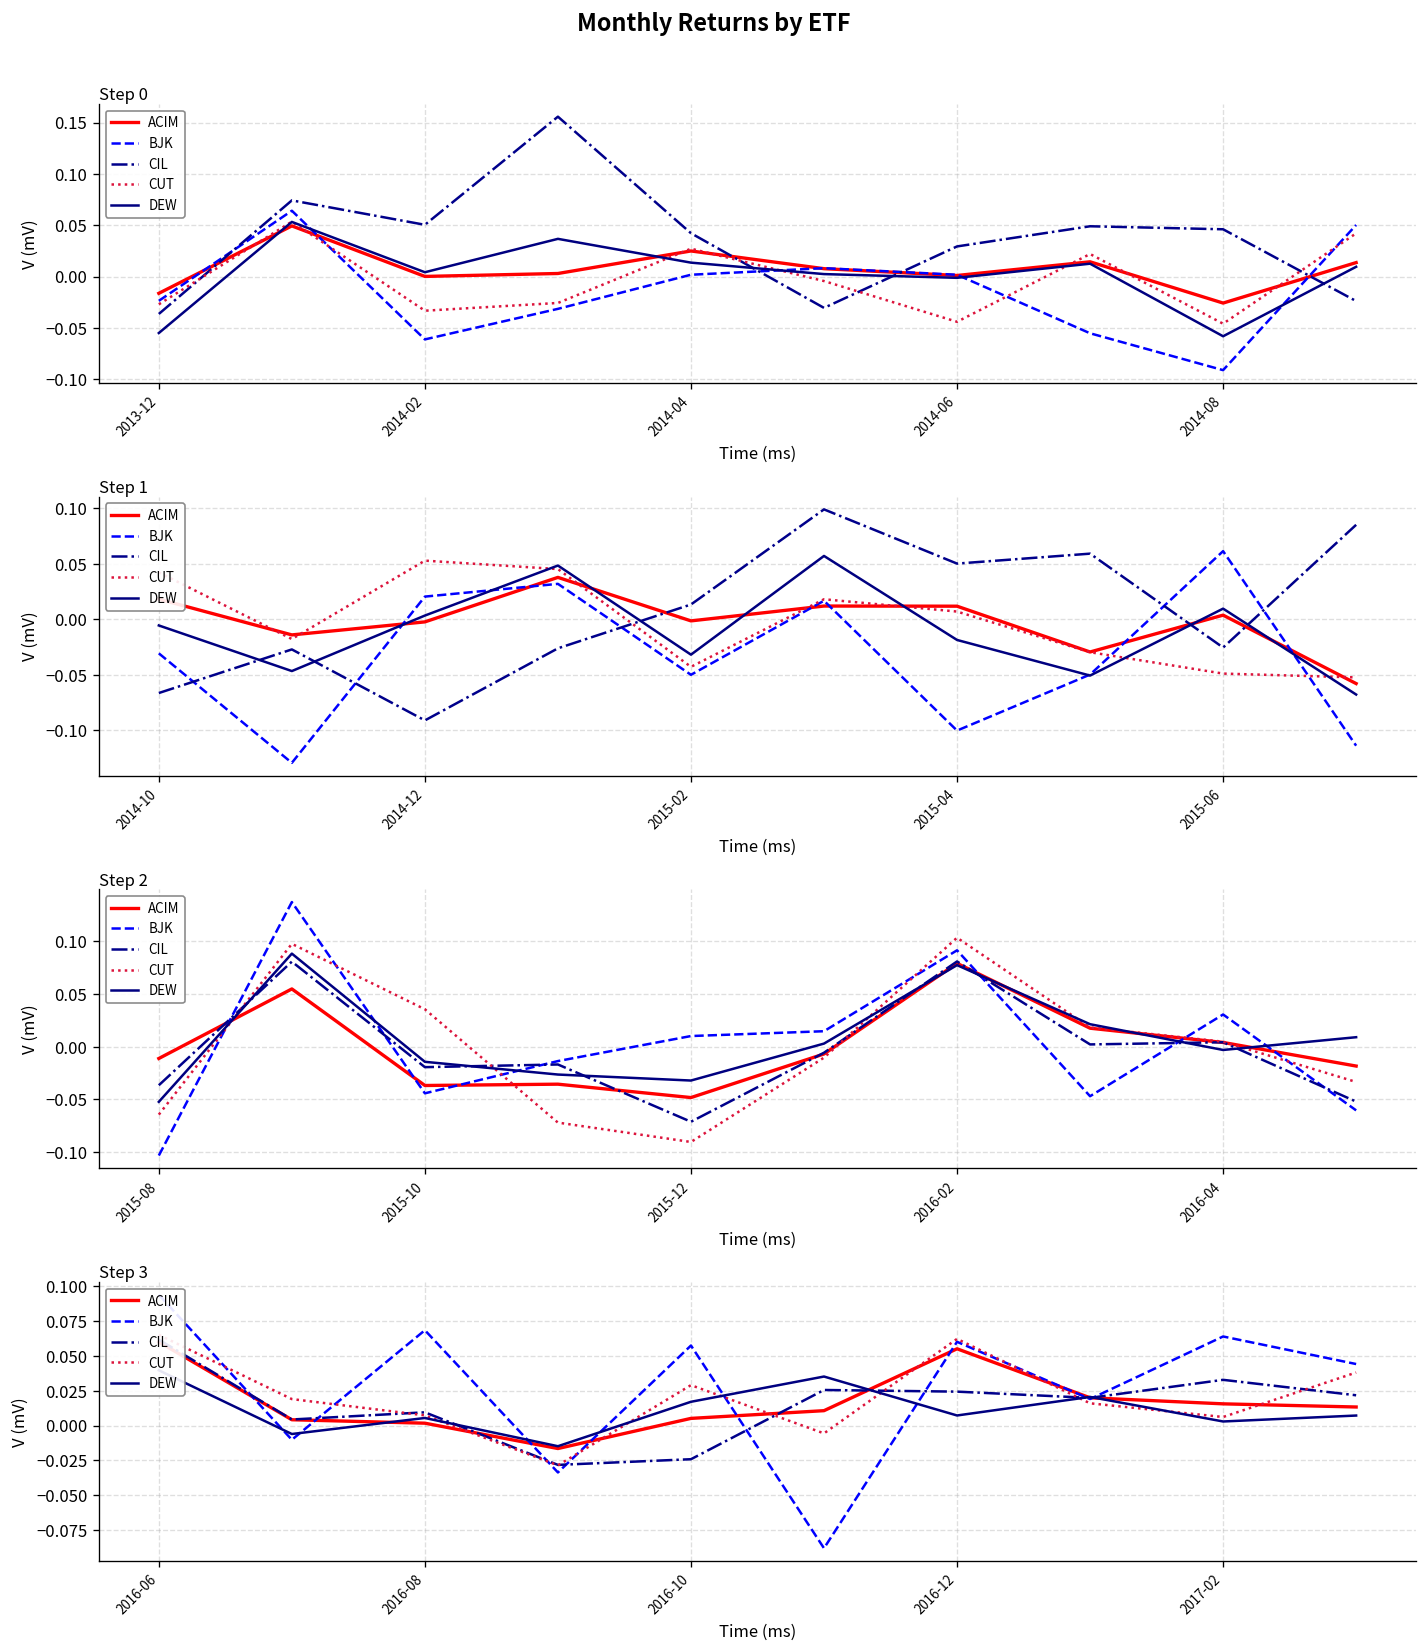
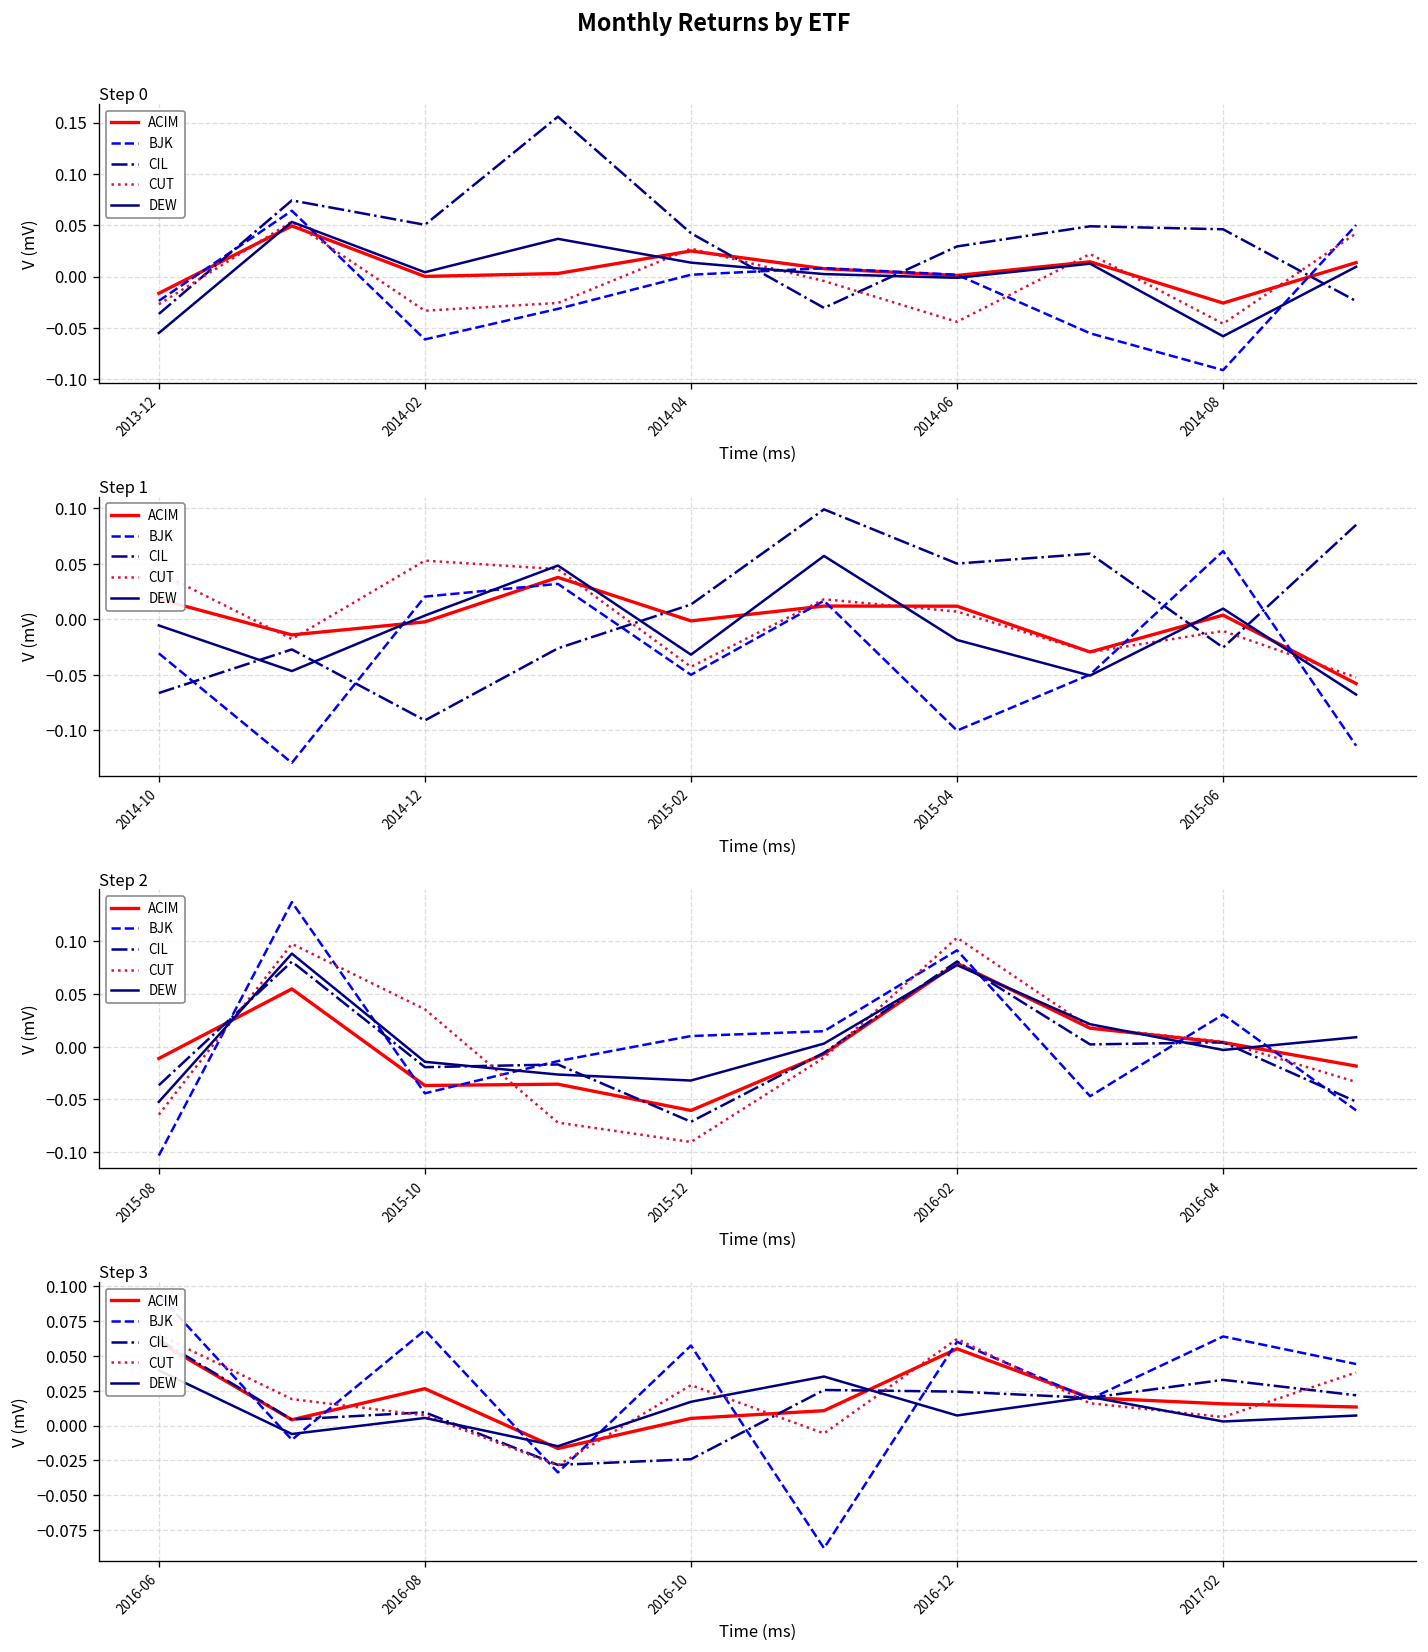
  {
    "Step 0": {
      "ACIM": {
        "2013-12": -0.02,
        "2014-02": 0.00,
        "2014-08": -0.03
      },
      "BJK": {
        "2013-12": -0.02,
        "2014-02": -0.06,
        "2014-04": 0.00,
        "2014-08": -0.09
      },
      "CUT": {
        "2013-12": -0.03,
        "2014-02": -0.03,
        "2014-06": -0.04,
        "2014-08": -0.05
      }
    },
    "Step 1": {
      "ACIM": {
        "2014-12": 0.00,
        "2015-02": 0.00,
        "2015-04": 0.01,
        "2015-06": 0.00
      },
      "BJK": {
        "2014-10": -0.03,
        "2014-12": 0.02,
        "2015-02": -0.05,
        "2015-04": -0.10,
        "2015-06": 0.06
      },
      "CUT": {
        "2014-12": 0.05,
        "2015-02": -0.04,
        "2015-04": 0.01,
-       "2015-06": -0.05
+       "2015-06": -0.01
      }
    },
    "Step 2": {
      "ACIM": {
        "2015-08": -0.01,
        "2015-10": -0.04,
-       "2015-12": -0.05
+       "2015-12": -0.06
      },
      "BJK": {
        "2015-08": -0.10,
        "2015-10": -0.04,
        "2015-12": 0.01,
        "2016-02": 0.09,
        "2016-04": 0.03
      },
      "CUT": {
        "2015-08": -0.06,
        "2015-10": 0.04,
        "2015-12": -0.09,
        "2016-02": 0.10
      }
    },
    "Step 3": {
      "ACIM": {
-       "2016-08": 0.002,
+       "2016-08": 0.026,
        "2016-10": 0.005,
        "2016-12": 0.055,
        "2017-02": 0.016
      },
      "BJK": {
        "2016-08": 0.068,
        "2016-10": 0.057,
        "2017-02": 0.064
      },
      "CUT": {
        "2016-10": 0.029,
        "2017-02": 0.006
      }
    }
  }
